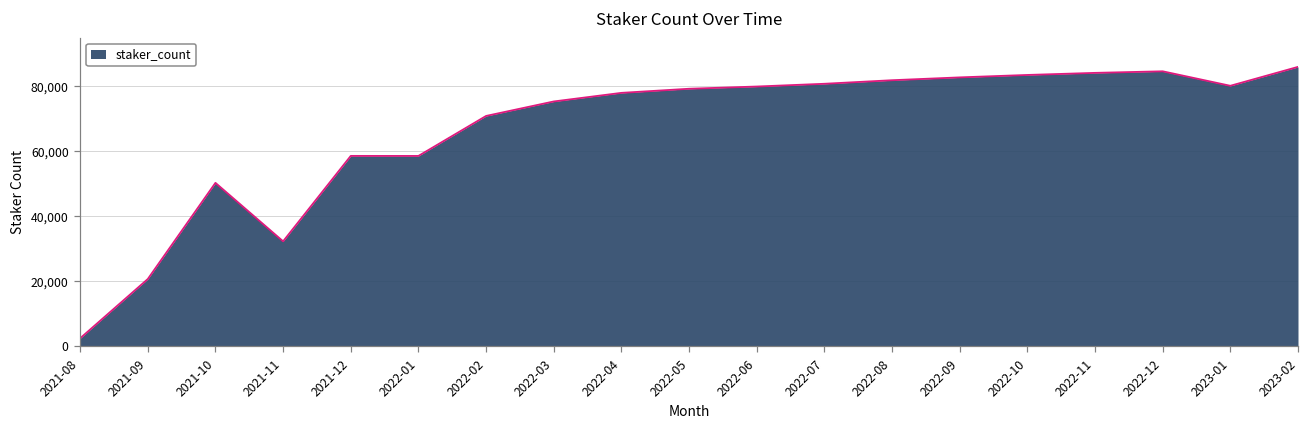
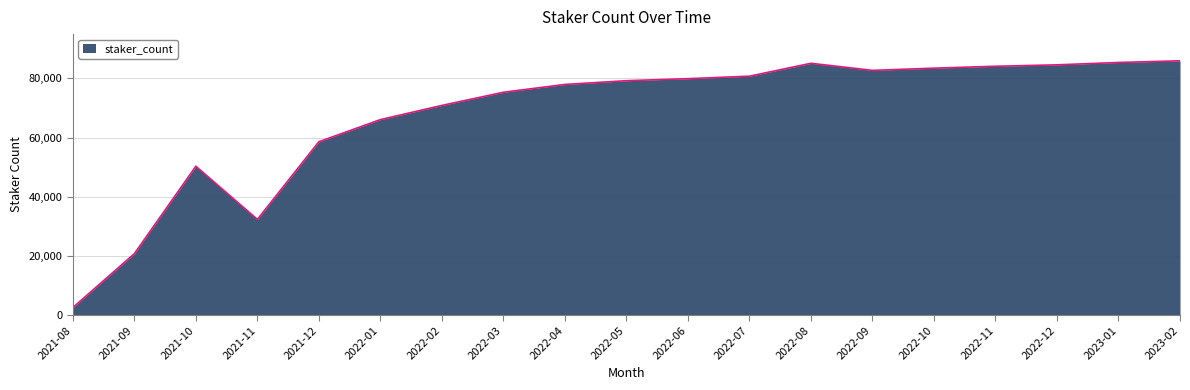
  {
    "2021-08": "2,000",
    "2021-09": "21,000",
    "2021-10": "50,000",
    "2021-11": "32,000",
    "2021-12": "59,000",
-   "2022-01": "59,000",
+   "2022-01": "66,000",
    "2022-02": "71,000",
    "2022-03": "75,000",
    "2022-04": "78,000",
    "2022-05": "79,000",
    "2022-06": "80,000",
    "2022-07": "81,000",
-   "2022-08": "82,000",
+   "2022-08": "85,000",
    "2022-09": "83,000",
    "2022-10": "83,000",
    "2022-11": "84,000",
    "2022-12": "85,000",
-   "2023-01": "80,000",
+   "2023-01": "85,000",
    "2023-02": "86,000"
  }
